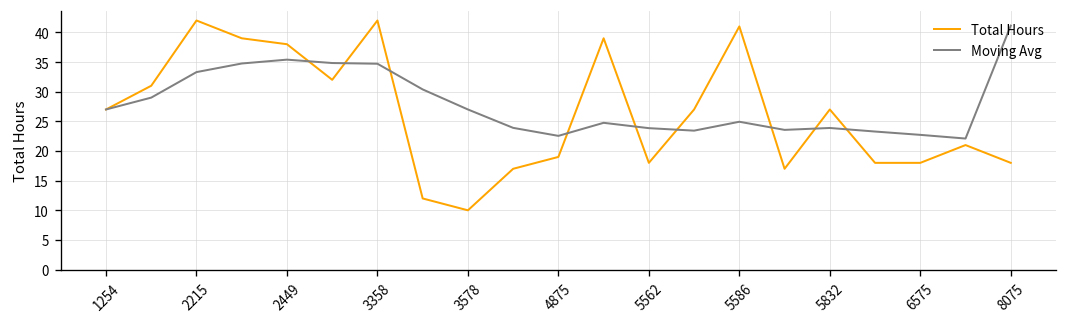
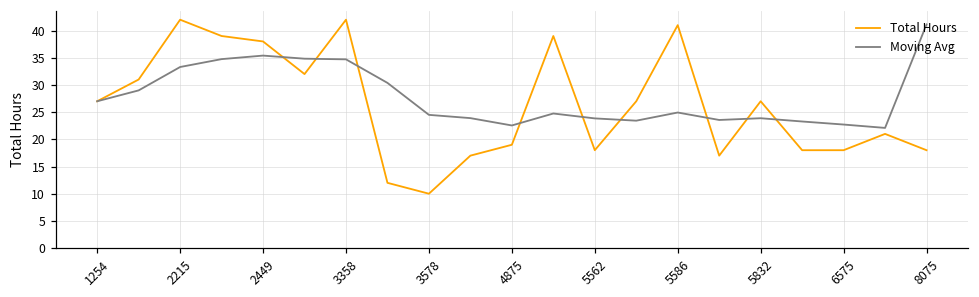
  {
    "Total Hours": {
      "2215": 42,
      "2449": 38,
      "3358": 42,
      "3578": 10,
      "4875": 19,
      "5562": 18,
      "5586": 41,
      "5832": 27,
      "6575": 18,
      "8075": 18
    },
    "Moving Avg": {
      "2215": 33,
      "2449": 35,
      "3358": 35,
-     "3578": 27,
+     "3578": 25,
      "4875": 23,
      "5562": 24,
      "5586": 25,
      "5832": 24,
      "6575": 23,
      "8075": 41
    }
  }
